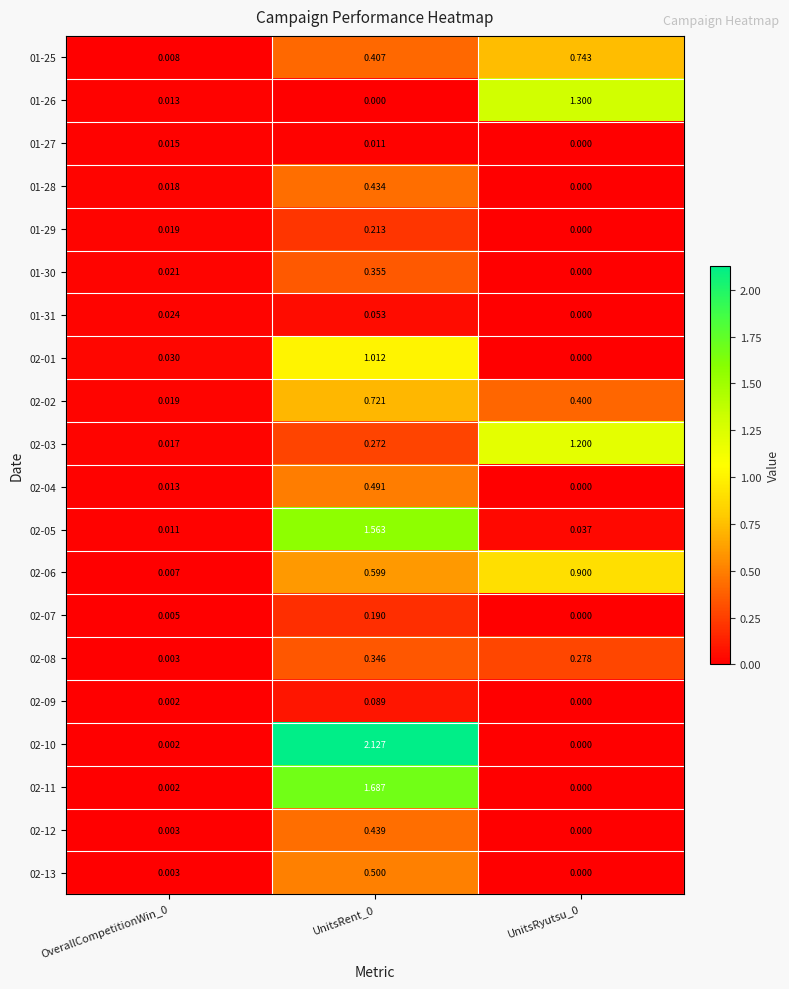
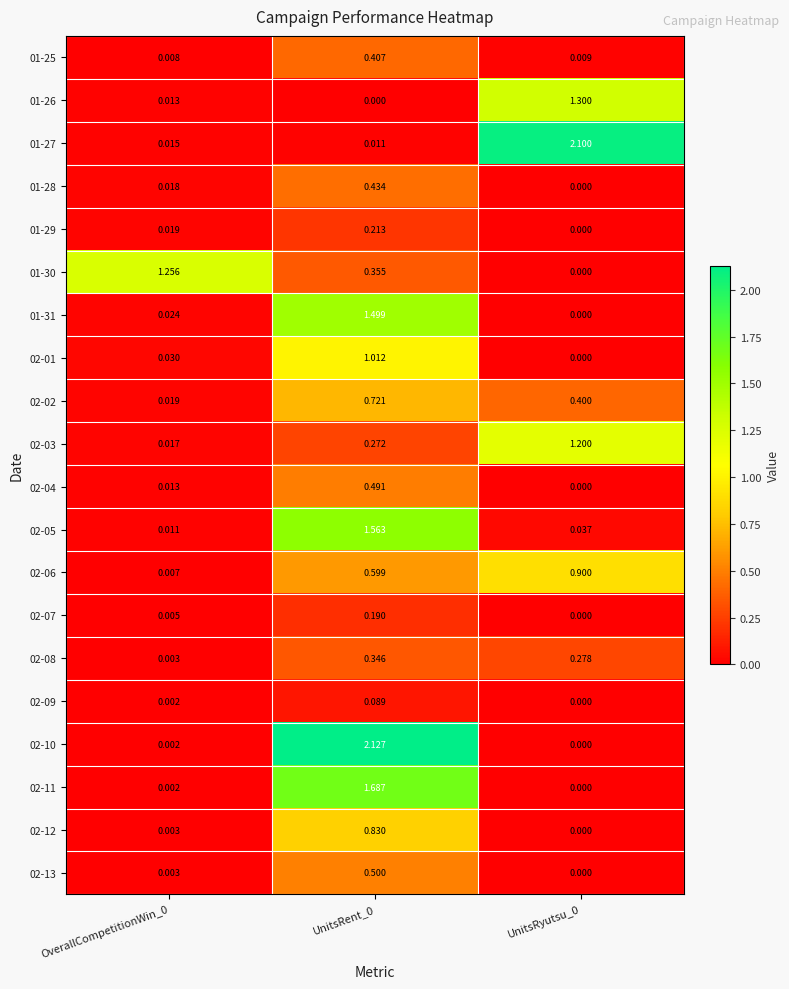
  {
    "01-25": {
      "OverallCompetitionWin_0": 0.008,
      "UnitsRent_0": 0.407,
-     "UnitsRyutsu_0": 0.743
+     "UnitsRyutsu_0": 0.009
    },
    "01-26": {
      "OverallCompetitionWin_0": 0.013,
      "UnitsRent_0": 0.000,
      "UnitsRyutsu_0": 1.300
    },
    "01-27": {
      "OverallCompetitionWin_0": 0.015,
      "UnitsRent_0": 0.011,
-     "UnitsRyutsu_0": 0.000
+     "UnitsRyutsu_0": 2.100
    },
    "01-28": {
      "OverallCompetitionWin_0": 0.018,
      "UnitsRent_0": 0.434,
      "UnitsRyutsu_0": 0.000
    },
    "01-29": {
      "OverallCompetitionWin_0": 0.019,
      "UnitsRent_0": 0.213,
      "UnitsRyutsu_0": 0.000
    },
    "01-30": {
-     "OverallCompetitionWin_0": 0.021,
+     "OverallCompetitionWin_0": 1.256,
      "UnitsRent_0": 0.355,
      "UnitsRyutsu_0": 0.000
    },
    "01-31": {
      "OverallCompetitionWin_0": 0.024,
-     "UnitsRent_0": 0.053,
+     "UnitsRent_0": 1.499,
      "UnitsRyutsu_0": 0.000
    },
    "02-01": {
      "OverallCompetitionWin_0": 0.030,
      "UnitsRent_0": 1.012,
      "UnitsRyutsu_0": 0.000
    },
    "02-02": {
      "OverallCompetitionWin_0": 0.019,
      "UnitsRent_0": 0.721,
      "UnitsRyutsu_0": 0.400
    },
    "02-03": {
      "OverallCompetitionWin_0": 0.017,
      "UnitsRent_0": 0.272,
      "UnitsRyutsu_0": 1.200
    },
    "02-04": {
      "OverallCompetitionWin_0": 0.013,
      "UnitsRent_0": 0.491,
      "UnitsRyutsu_0": 0.000
    },
    "02-05": {
      "OverallCompetitionWin_0": 0.011,
      "UnitsRent_0": 1.563,
      "UnitsRyutsu_0": 0.037
    },
    "02-06": {
      "OverallCompetitionWin_0": 0.007,
      "UnitsRent_0": 0.599,
      "UnitsRyutsu_0": 0.900
    },
    "02-07": {
      "OverallCompetitionWin_0": 0.005,
      "UnitsRent_0": 0.190,
      "UnitsRyutsu_0": 0.000
    },
    "02-08": {
      "OverallCompetitionWin_0": 0.003,
      "UnitsRent_0": 0.346,
      "UnitsRyutsu_0": 0.278
    },
    "02-09": {
      "OverallCompetitionWin_0": 0.002,
      "UnitsRent_0": 0.089,
      "UnitsRyutsu_0": 0.000
    },
    "02-10": {
      "OverallCompetitionWin_0": 0.002,
      "UnitsRent_0": 2.127,
      "UnitsRyutsu_0": 0.000
    },
    "02-11": {
      "OverallCompetitionWin_0": 0.002,
      "UnitsRent_0": 1.687,
      "UnitsRyutsu_0": 0.000
    },
    "02-12": {
      "OverallCompetitionWin_0": 0.003,
-     "UnitsRent_0": 0.439,
+     "UnitsRent_0": 0.830,
      "UnitsRyutsu_0": 0.000
    },
    "02-13": {
      "OverallCompetitionWin_0": 0.003,
      "UnitsRent_0": 0.500,
      "UnitsRyutsu_0": 0.000
    }
  }
